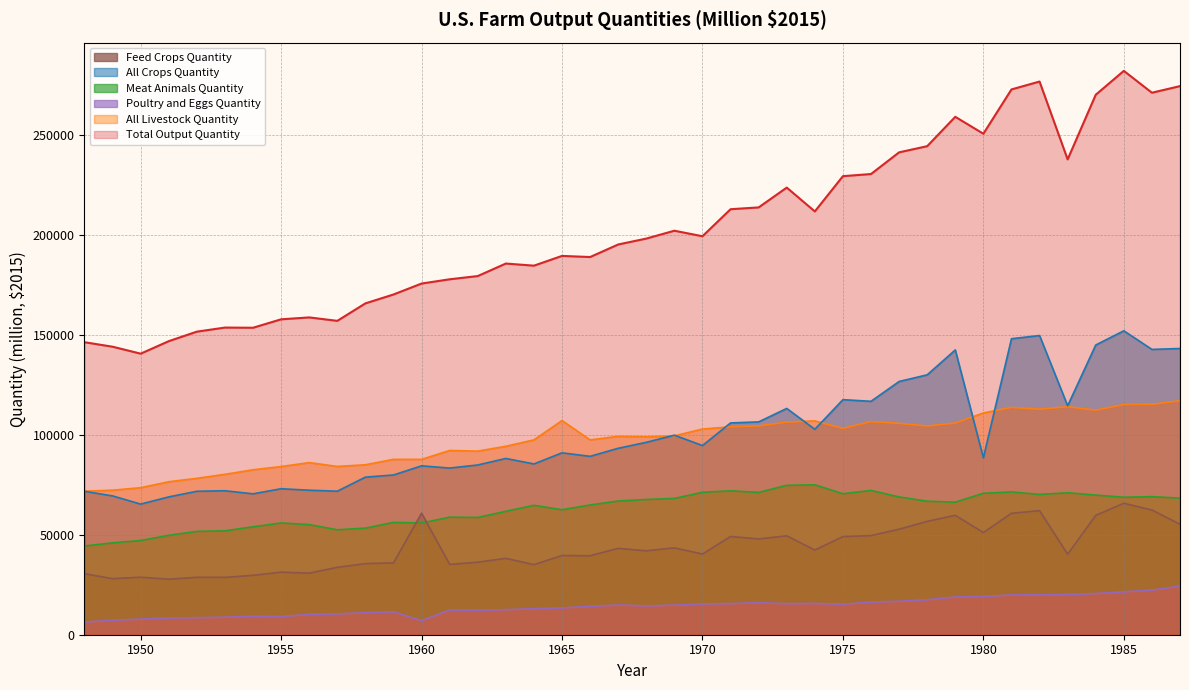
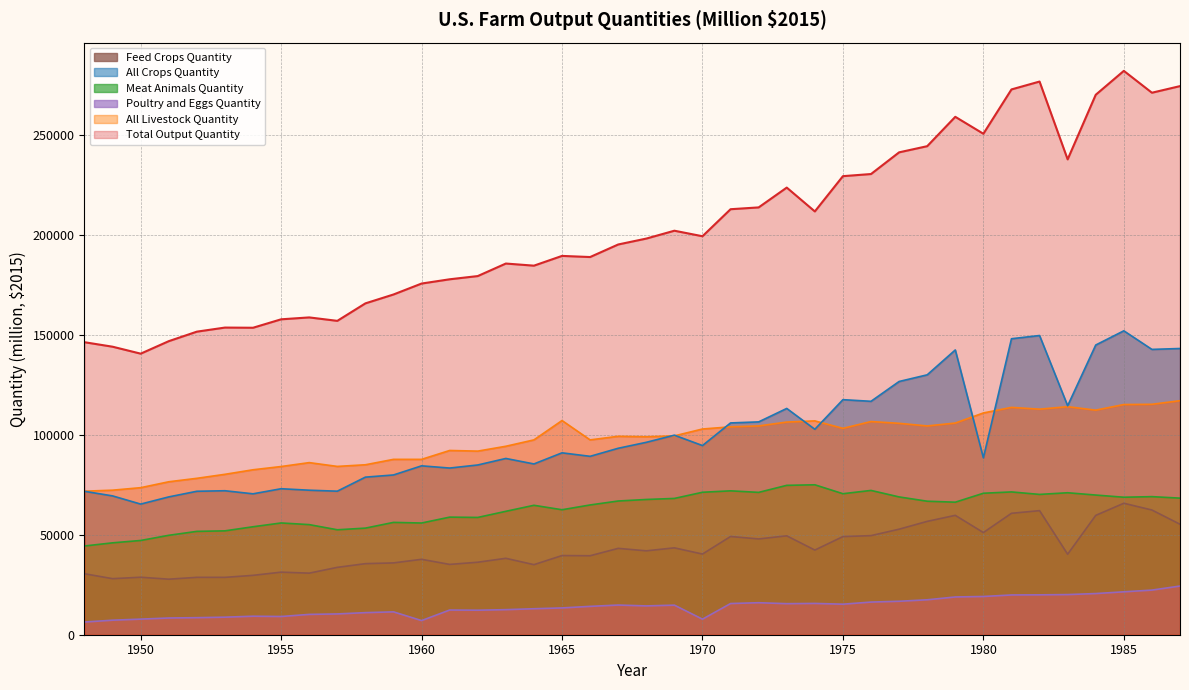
  {
    "Feed Crops Quantity": {
      "1950": 29000,
      "1955": 31000,
-     "1960": 61000,
+     "1960": 38000,
      "1965": 40000,
      "1970": 40000,
      "1975": 49000,
      "1980": 51000,
      "1985": 66000
    },
    "All Crops Quantity": {
      "1950": 65000,
      "1955": 73000,
      "1960": 84000,
      "1965": 91000,
      "1970": 95000,
      "1975": 118000,
      "1980": 88000,
      "1985": 152000
    },
    "Meat Animals Quantity": {
      "1950": 47000,
      "1955": 56000,
      "1960": 56000,
      "1965": 62000,
      "1970": 71000,
      "1975": 70000,
      "1980": 71000,
      "1985": 69000
    },
    "Poultry and Eggs Quantity": {
      "1950": 8000,
      "1955": 9000,
      "1960": 7000,
      "1965": 13000,
-     "1970": 15000,
+     "1970": 8000,
      "1975": 15000,
      "1980": 19000,
      "1985": 21000
    },
    "All Livestock Quantity": {
      "1950": 74000,
      "1955": 84000,
      "1960": 88000,
      "1965": 107000,
      "1970": 103000,
      "1975": 103000,
      "1980": 111000,
      "1985": 115000
    },
    "Total Output Quantity": {
      "1950": 141000,
      "1955": 158000,
      "1960": 176000,
      "1965": 189000,
      "1970": 199000,
      "1975": 229000,
      "1980": 250000,
      "1985": 282000
    }
  }
